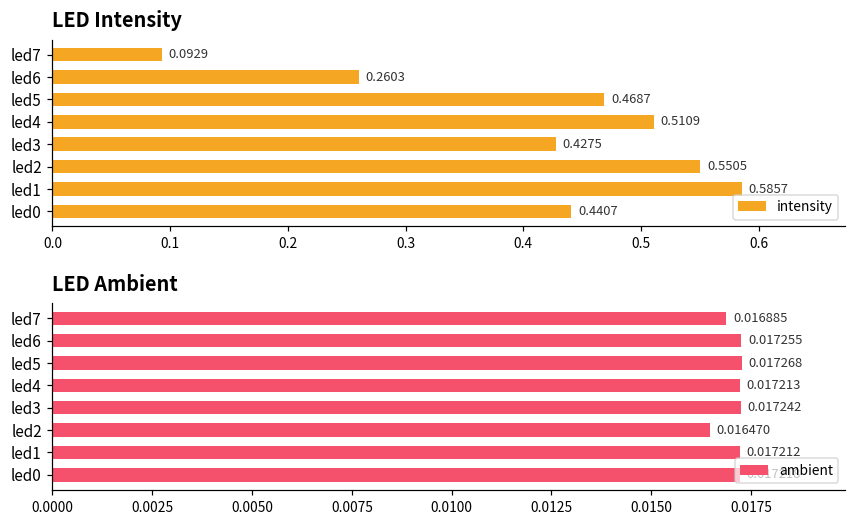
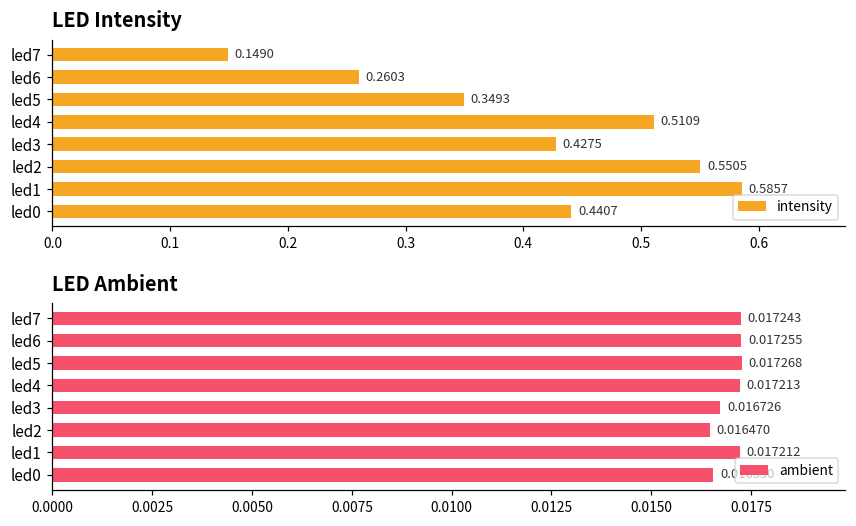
  {
    "LED Intensity": {
-     "led7": 0.0929,
+     "led7": 0.1490,
      "led6": 0.2603,
-     "led5": 0.4687,
+     "led5": 0.3493,
      "led4": 0.5109,
      "led3": 0.4275,
      "led2": 0.5505,
      "led0": 0.4407
    },
    "LED Ambient": {
-     "led7": 0.016885,
+     "led7": 0.017243,
      "led6": 0.017255,
      "led5": 0.017268,
      "led4": 0.017213,
-     "led3": 0.017242,
+     "led3": 0.016726,
      "led2": 0.016470,
-     "led0": 0.017218
+     "led0": 0.016550
    }
  }
